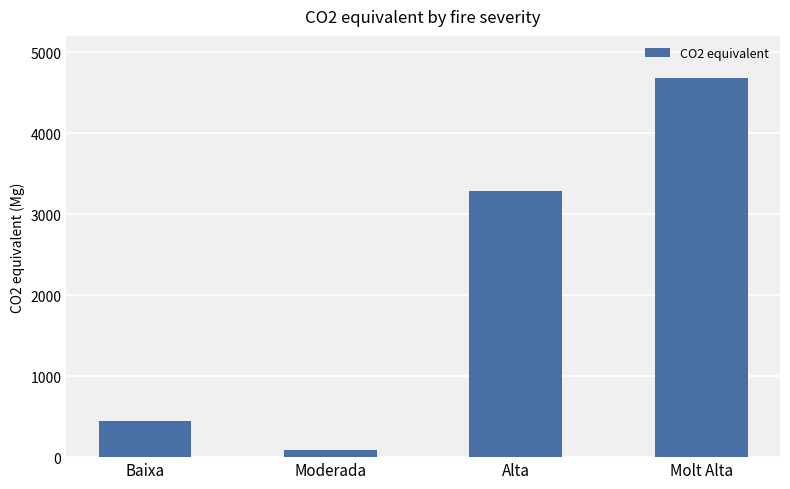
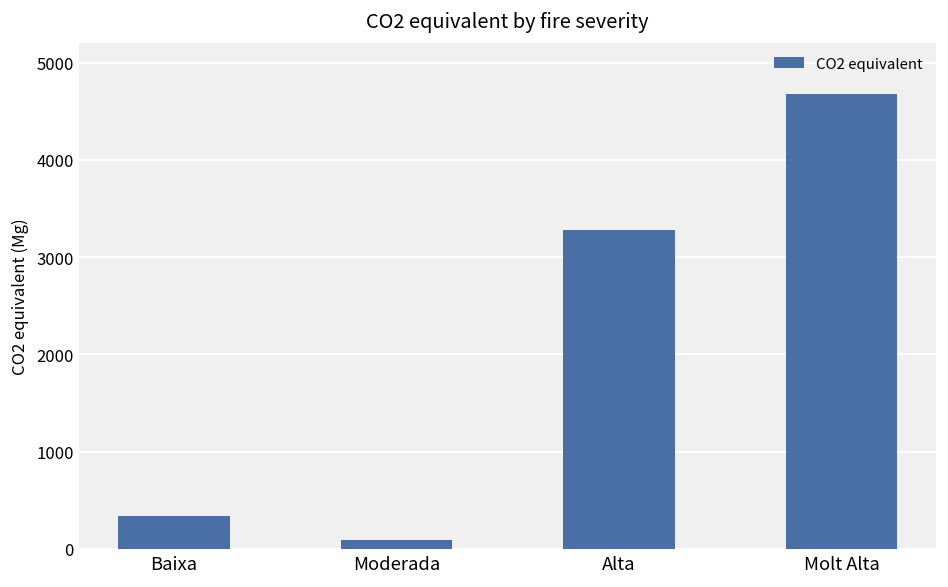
  {
-   "Baixa": 400,
+   "Baixa": 300,
    "Moderada": 100,
    "Alta": 3300,
    "Molt Alta": 4700
  }
